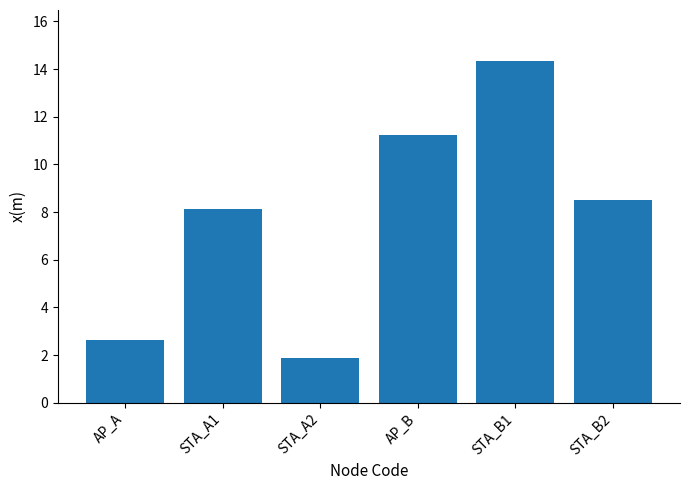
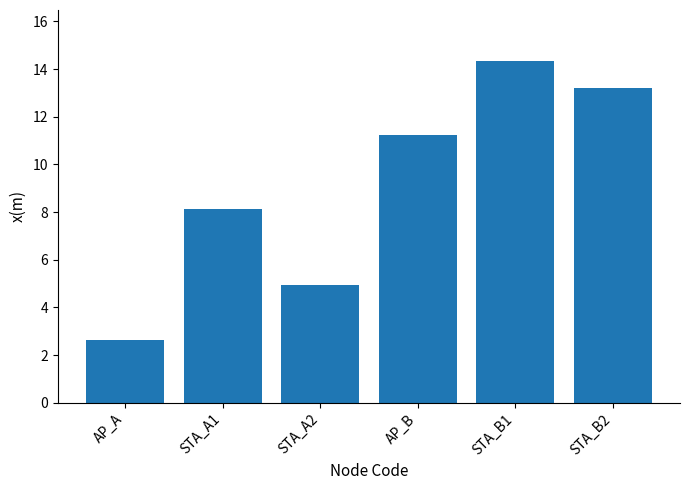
  {
    "AP_A": 2.6,
    "STA_A1": 8.1,
-   "STA_A2": 1.9,
+   "STA_A2": 4.9,
    "AP_B": 11.3,
    "STA_B1": 14.3,
-   "STA_B2": 8.5
+   "STA_B2": 13.2
  }
